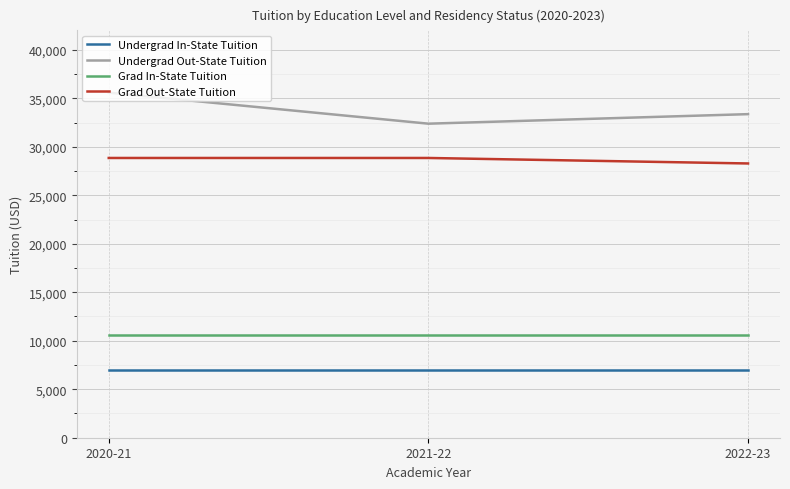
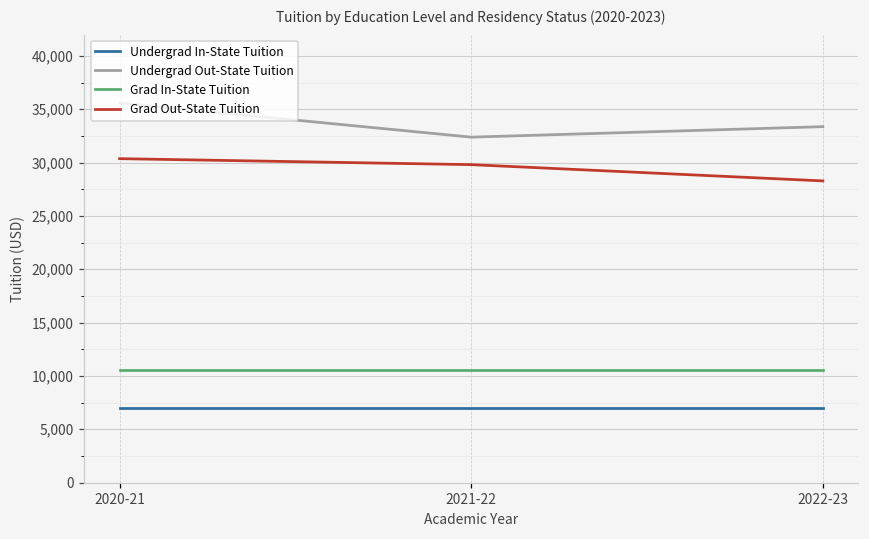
  {
    "Undergrad In-State Tuition": {
      "2020-21": "7,000",
      "2021-22": "7,000",
      "2022-23": "7,000"
    },
    "Undergrad Out-State Tuition": {
      "2021-22": "32,000",
      "2022-23": "33,000"
    },
    "Grad In-State Tuition": {
      "2020-21": "11,000",
      "2021-22": "11,000",
      "2022-23": "11,000"
    },
    "Grad Out-State Tuition": {
-     "2020-21": "29,000",
-     "2021-22": "29,000",
+     "2020-21": "30,000",
+     "2021-22": "30,000",
      "2022-23": "28,000"
    }
  }
